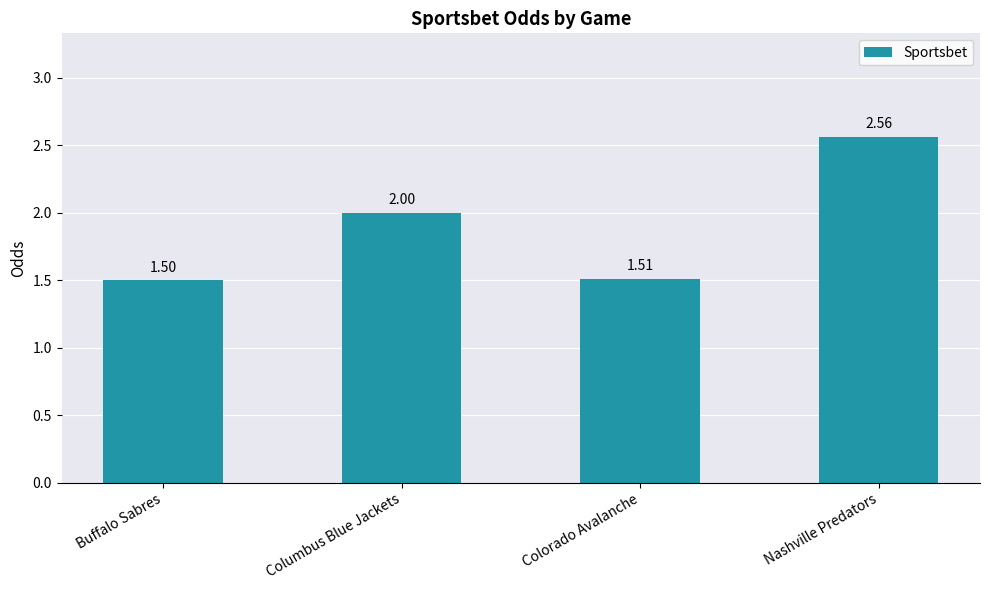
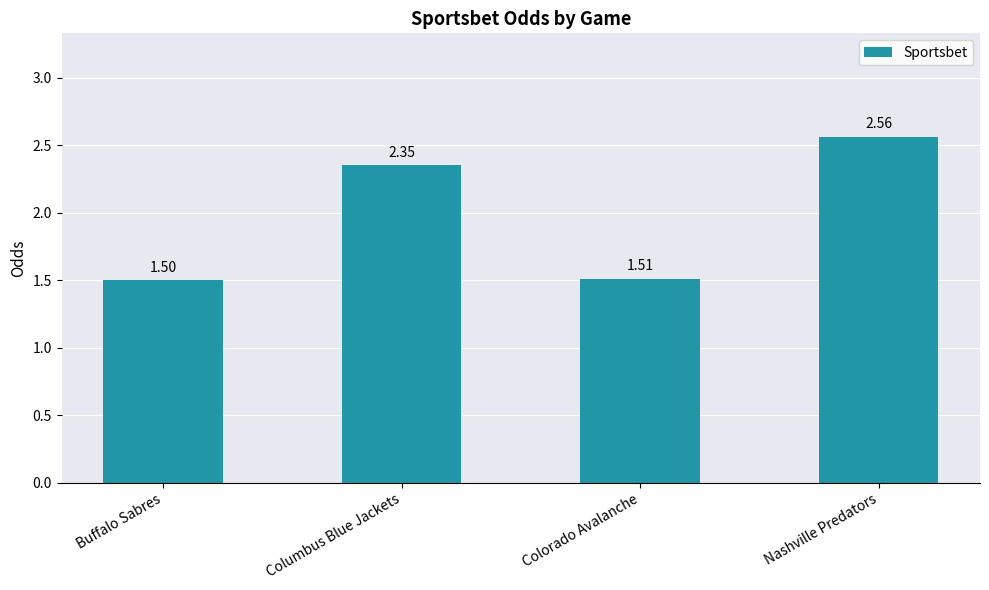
  {
    "Buffalo Sabres": 1.50,
-   "Columbus Blue Jackets": 2.00,
+   "Columbus Blue Jackets": 2.35,
    "Colorado Avalanche": 1.51,
    "Nashville Predators": 2.56
  }
